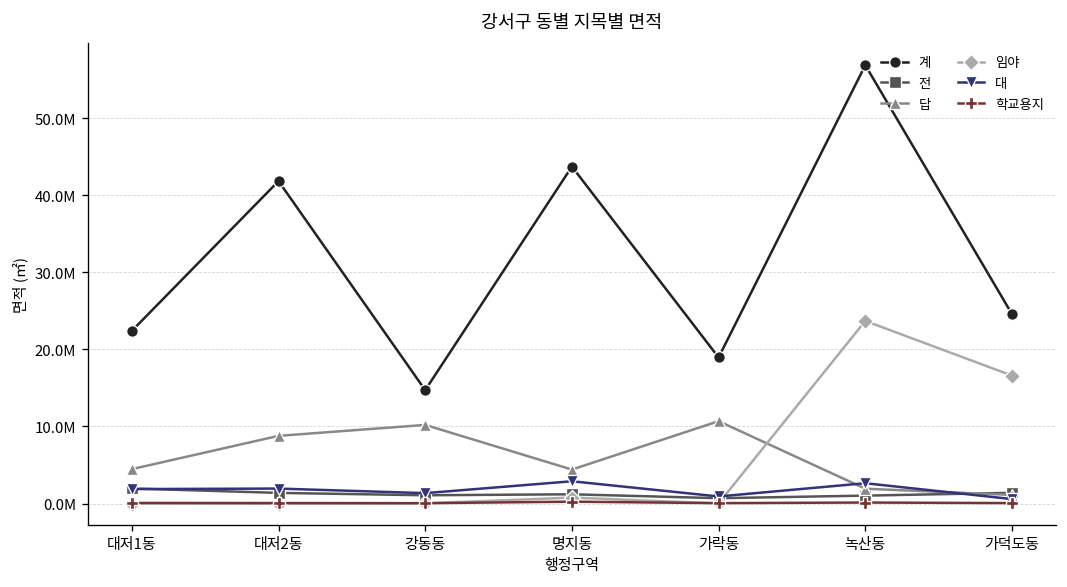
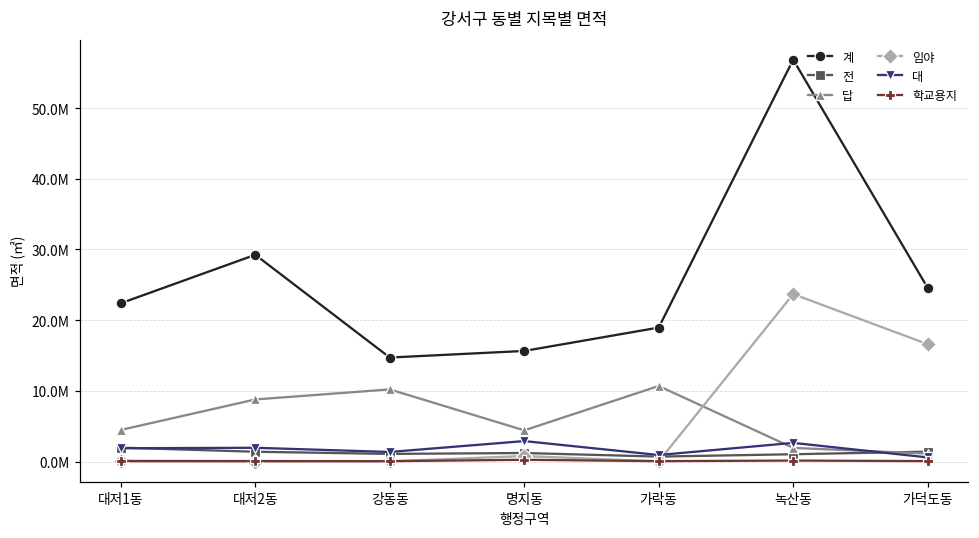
  {
    "계": {
      "대저1동": 22000000,
-     "대저2동": 42000000,
+     "대저2동": 29000000,
      "강동동": 15000000,
-     "명지동": 44000000,
+     "명지동": 16000000,
      "가락동": 19000000,
      "녹산동": 57000000,
      "가덕도동": 25000000
    }
  }
